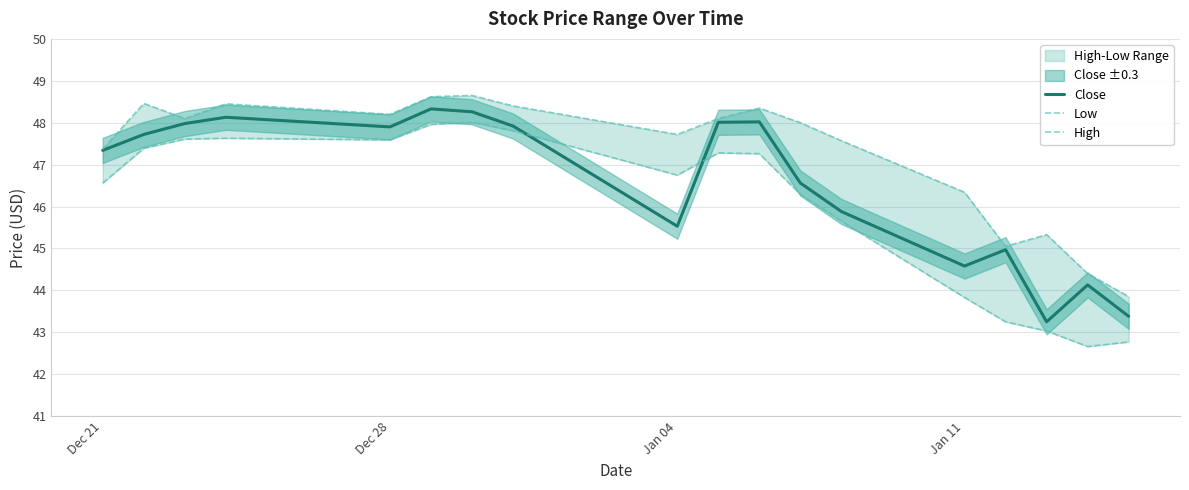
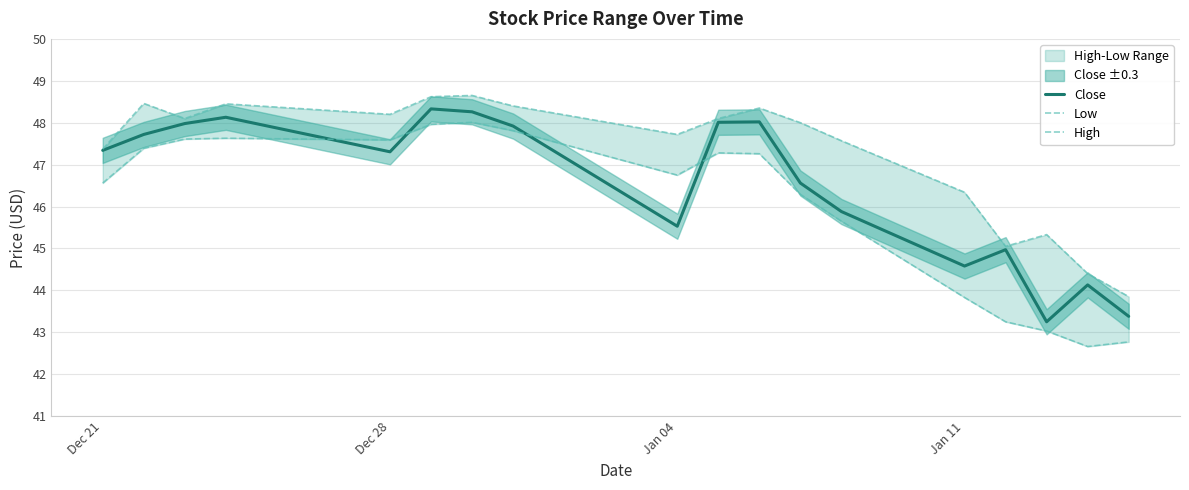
  {
    "Close": {
-     "Dec 28": 47.9,
+     "Dec 28": 47.3,
      "Jan 04": 45.5,
      "Jan 11": 44.6
    }
  }
